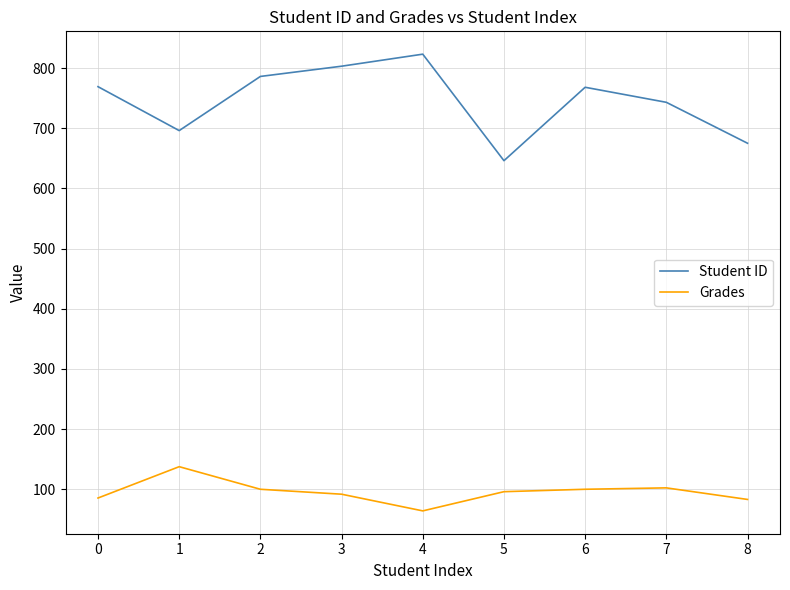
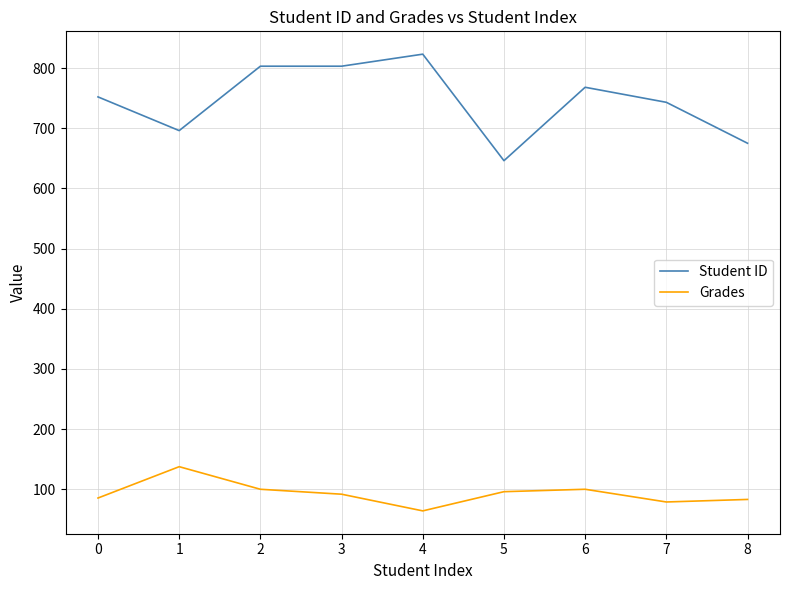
  {
    "Student ID": {
-     "0": 770,
+     "0": 750,
      "1": 700,
-     "2": 790,
+     "2": 800,
      "3": 800,
      "4": 820,
      "5": 650,
      "6": 770,
      "7": 740,
      "8": 680
    },
    "Grades": {
      "0": 90,
      "1": 140,
      "2": 100,
      "3": 90,
      "4": 60,
      "5": 100,
      "6": 100,
-     "7": 100,
+     "7": 80,
      "8": 80
    }
  }
